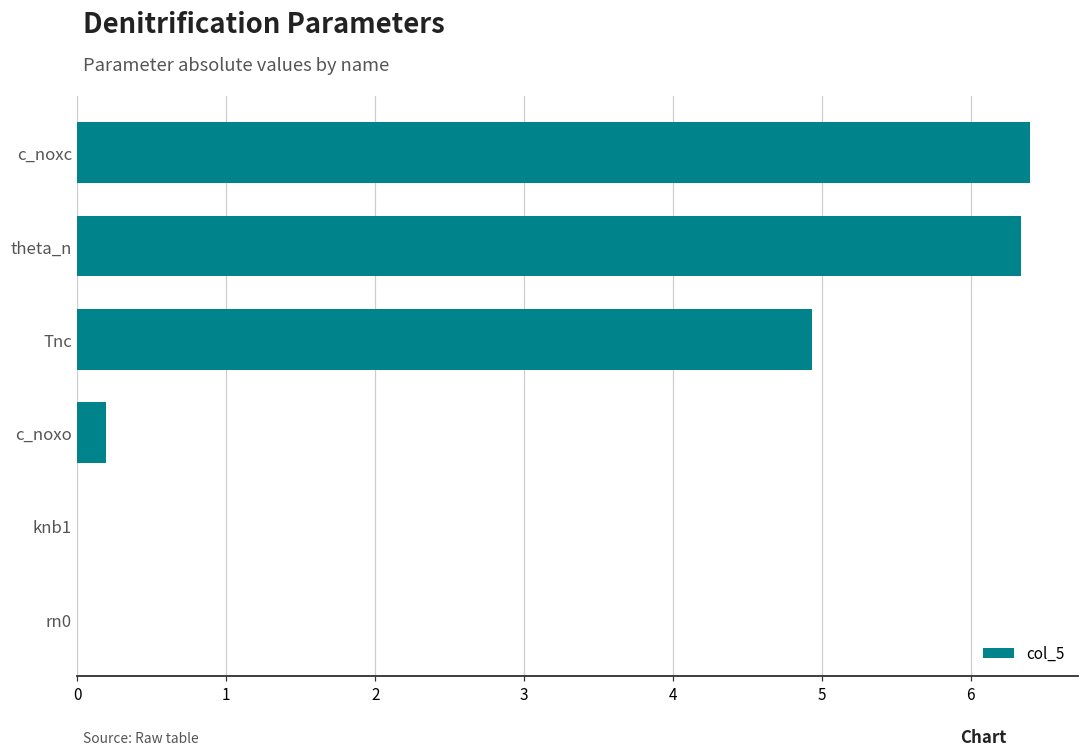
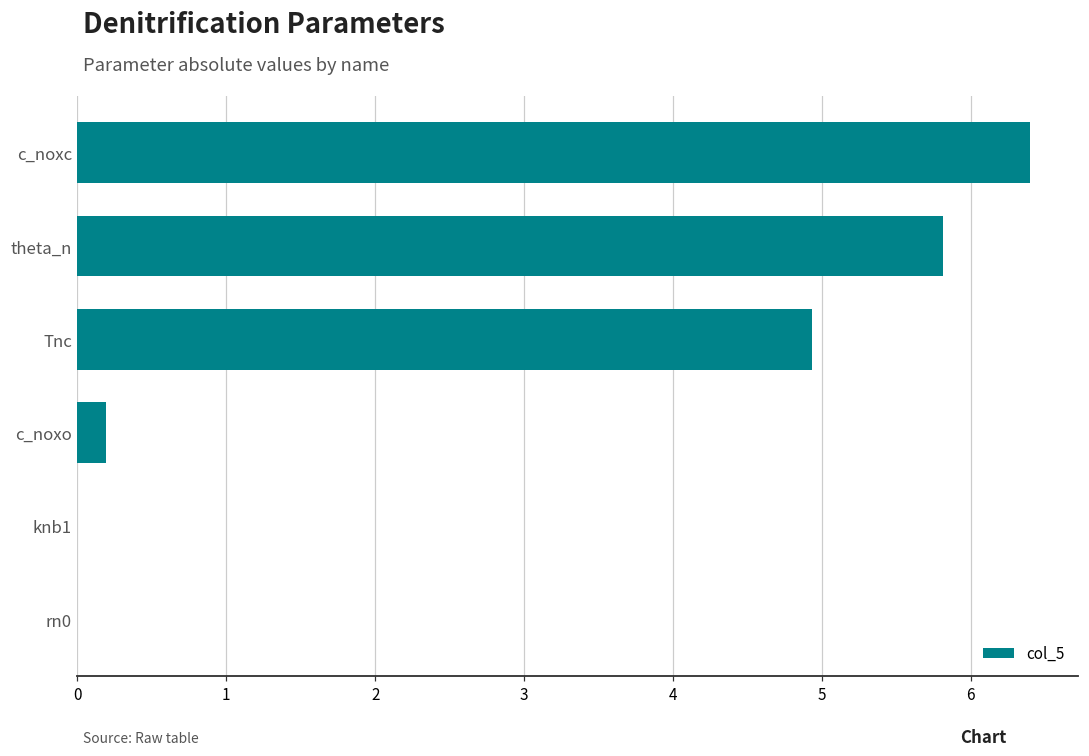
  {
    "c_noxc": 6.40,
-   "theta_n": 6.34,
+   "theta_n": 5.81,
    "Tnc": 4.94,
    "c_noxo": 0.19
  }
